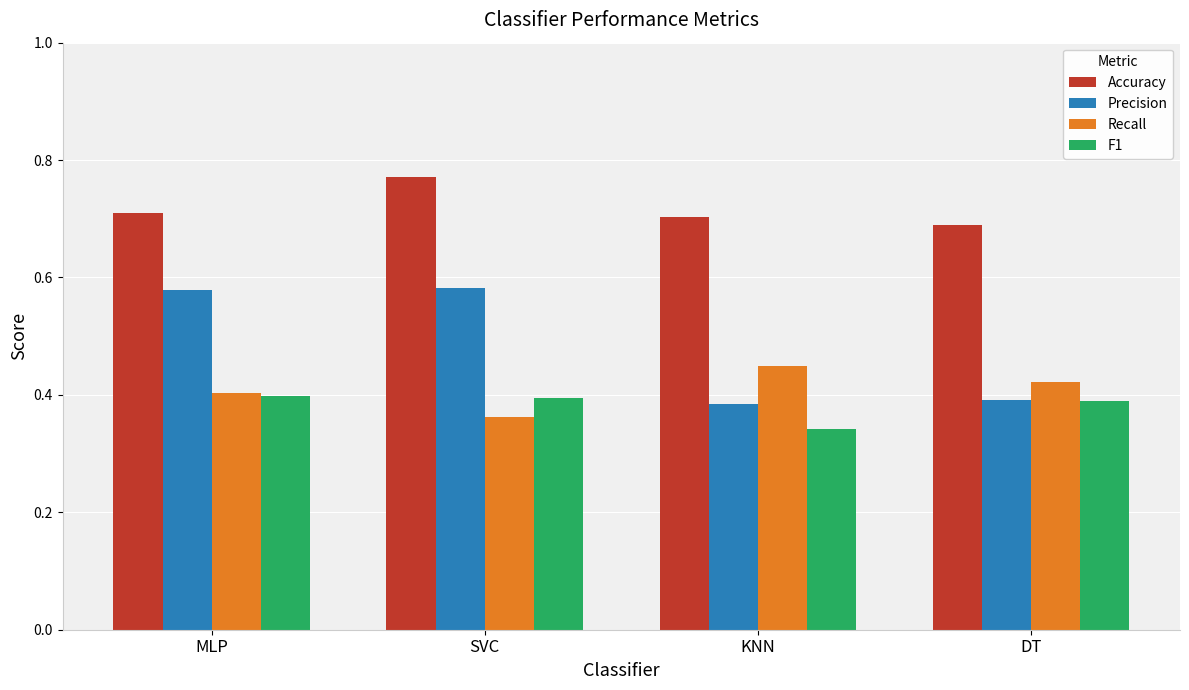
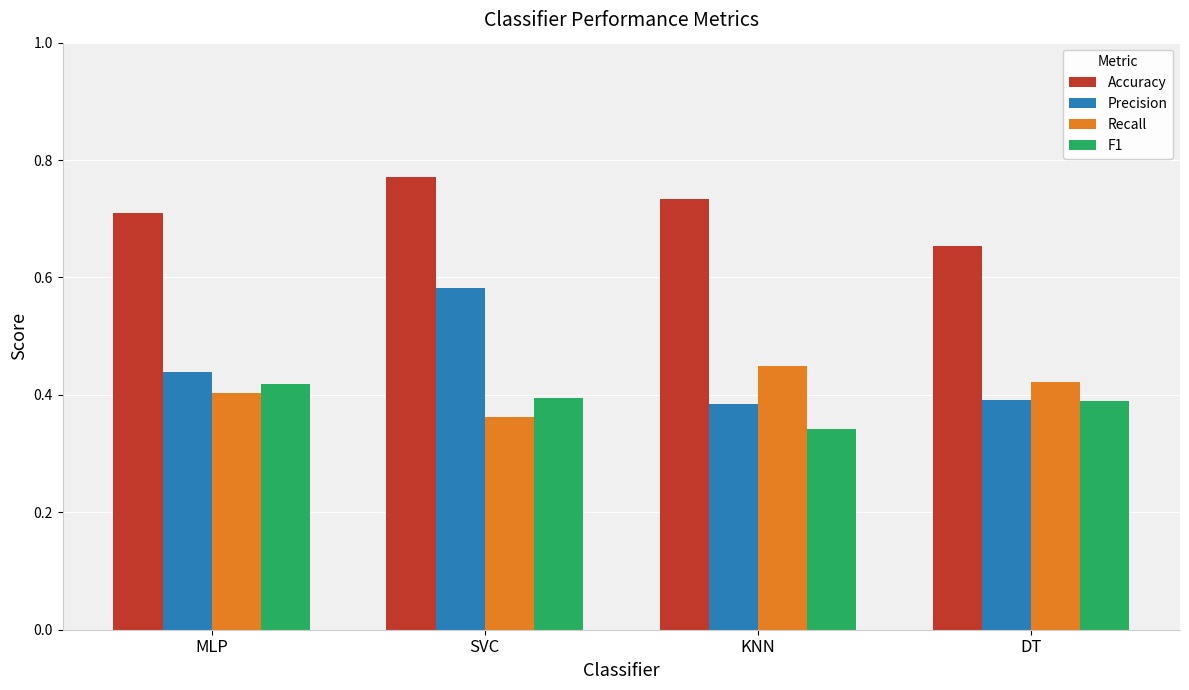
  {
    "Accuracy": {
      "MLP": 0.71,
      "SVC": 0.77,
-     "KNN": 0.70,
-     "DT": 0.69
+     "KNN": 0.73,
+     "DT": 0.65
    },
    "Precision": {
-     "MLP": 0.58,
+     "MLP": 0.44,
      "SVC": 0.58,
      "KNN": 0.39,
      "DT": 0.39
    },
    "Recall": {
      "MLP": 0.40,
      "SVC": 0.36,
      "KNN": 0.45,
      "DT": 0.42
    },
    "F1": {
-     "MLP": 0.40,
+     "MLP": 0.42,
      "SVC": 0.40,
      "KNN": 0.34,
      "DT": 0.39
    }
  }
